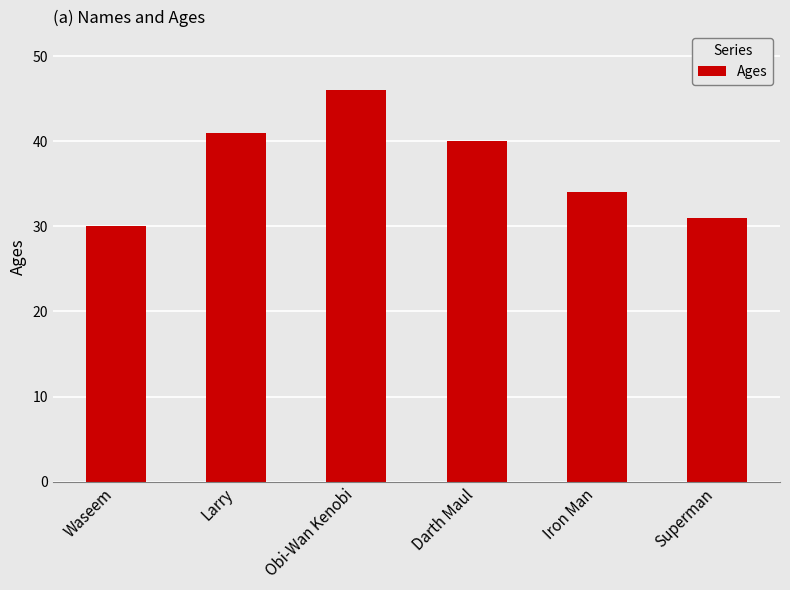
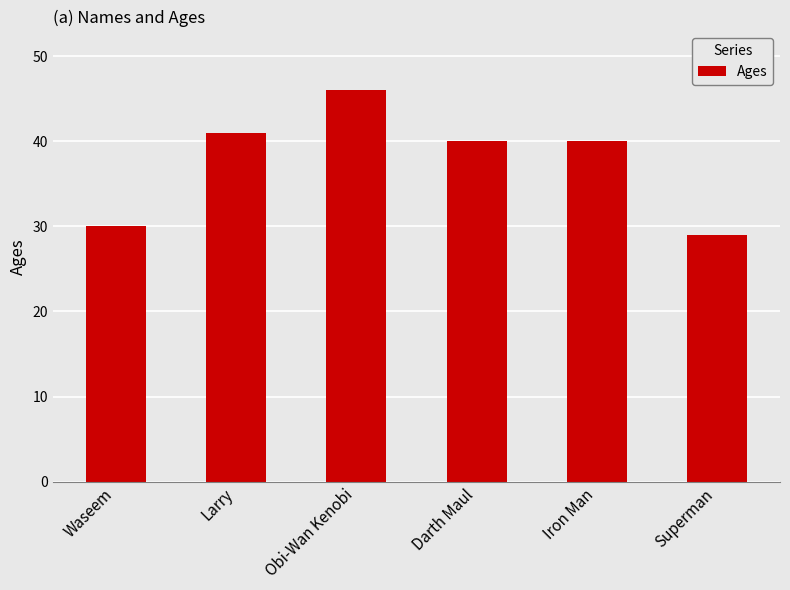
  {
    "Waseem": 30,
    "Larry": 41,
    "Obi-Wan Kenobi": 46,
    "Darth Maul": 40,
-   "Iron Man": 34,
-   "Superman": 31
+   "Iron Man": 40,
+   "Superman": 29
  }
